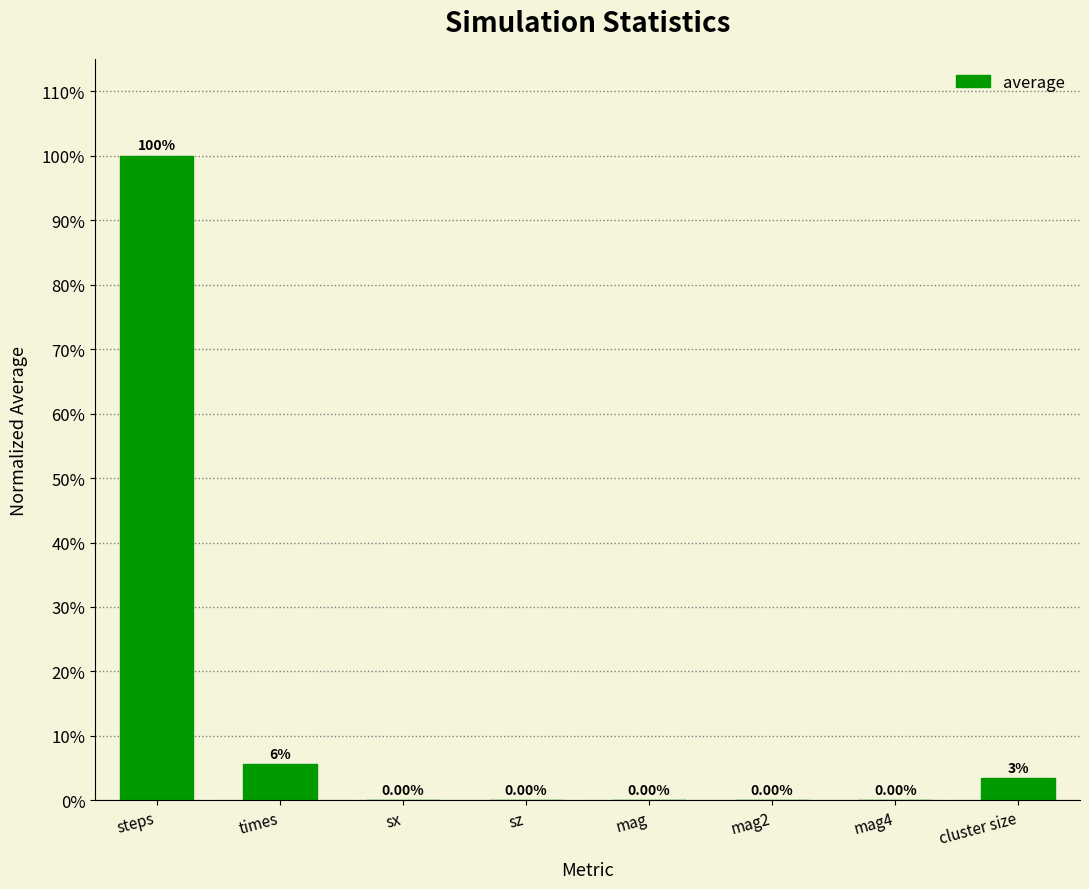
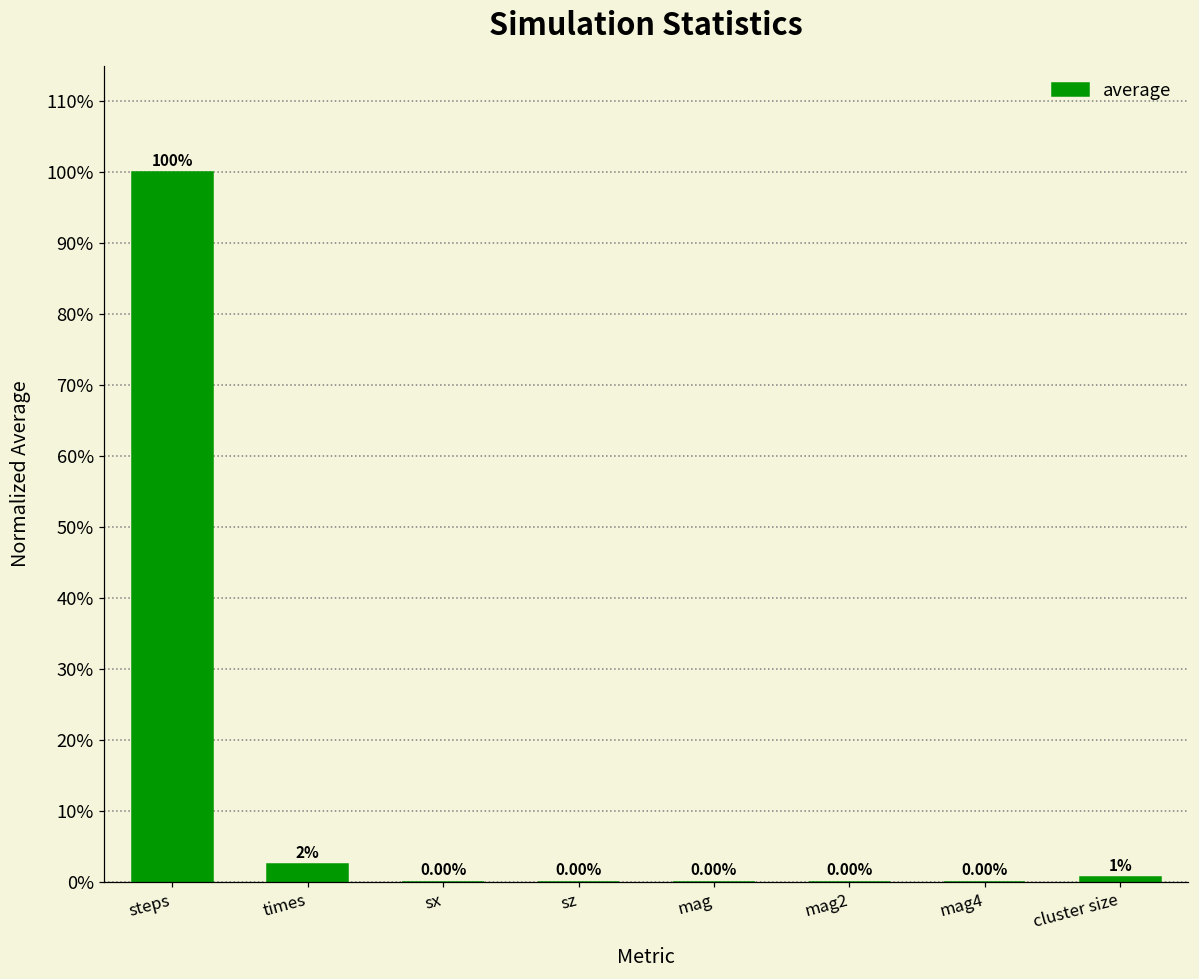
  {
    "steps": "100%",
-   "times": "6%",
+   "times": "2%",
    "sx": "0.00%",
    "sz": "0.00%",
    "mag": "0.00%",
    "mag2": "0.00%",
    "mag4": "0.00%",
-   "cluster size": "3%"
+   "cluster size": "1%"
  }
